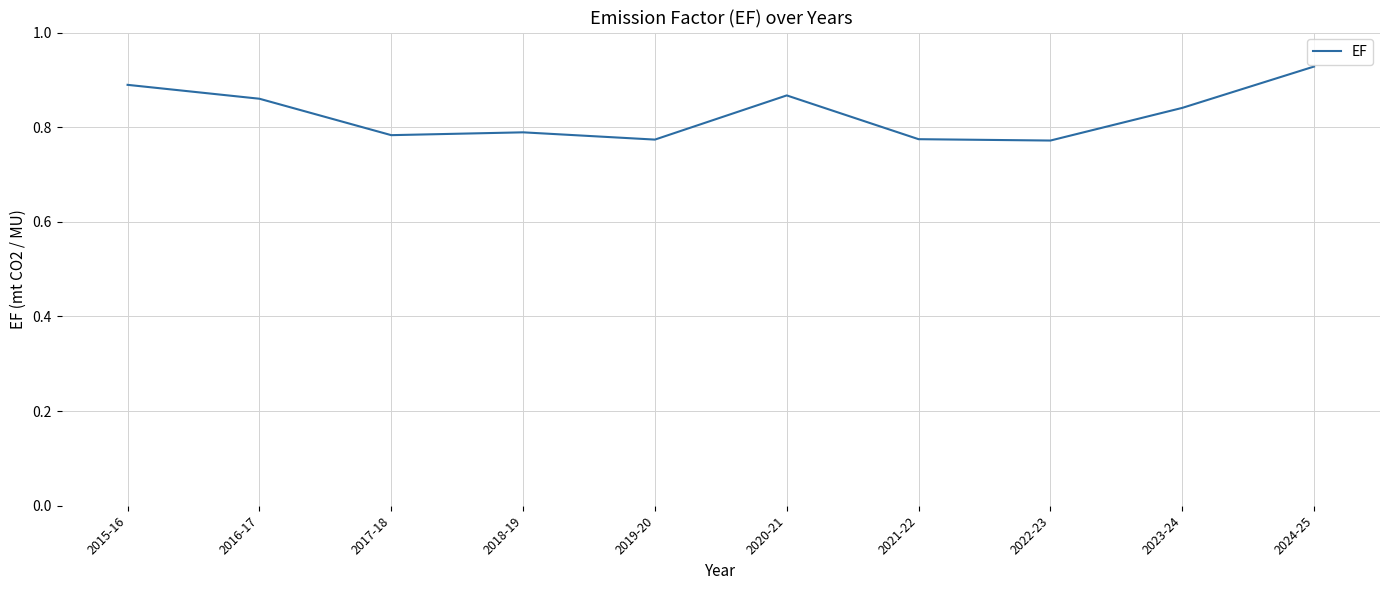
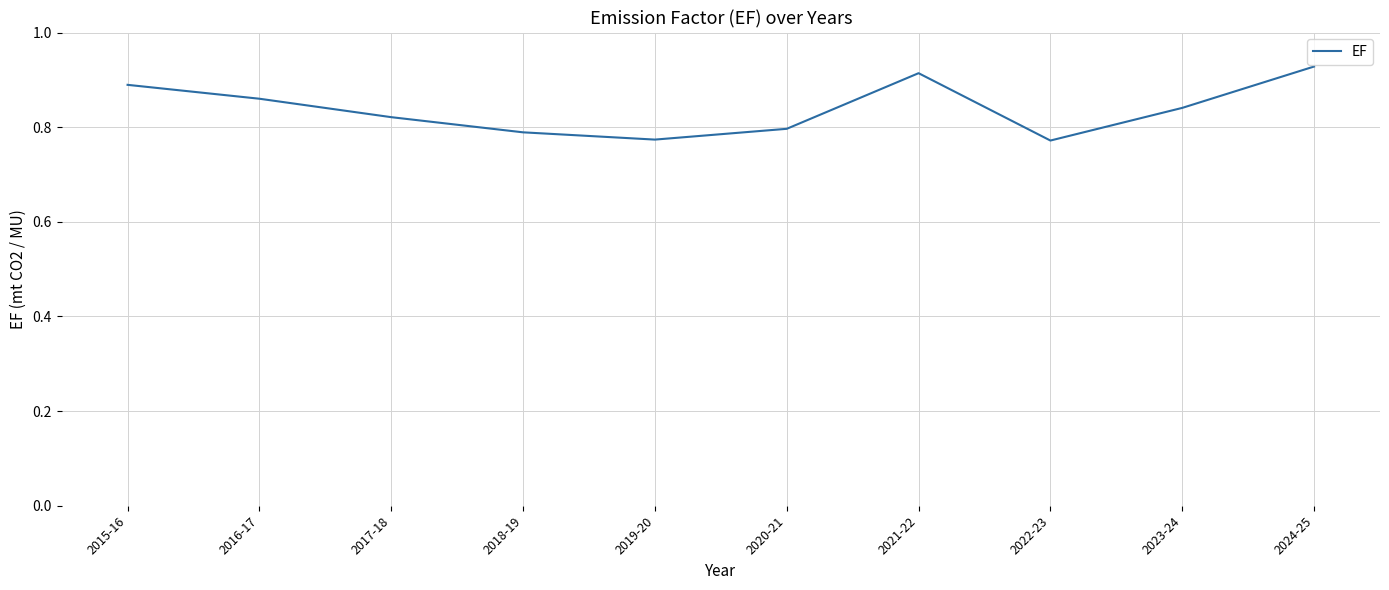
  {
    "2015-16": 0.89,
    "2016-17": 0.86,
-   "2017-18": 0.78,
+   "2017-18": 0.82,
    "2018-19": 0.79,
    "2019-20": 0.77,
-   "2020-21": 0.87,
-   "2021-22": 0.77,
+   "2020-21": 0.80,
+   "2021-22": 0.91,
    "2022-23": 0.77,
    "2023-24": 0.84,
    "2024-25": 0.93
  }
